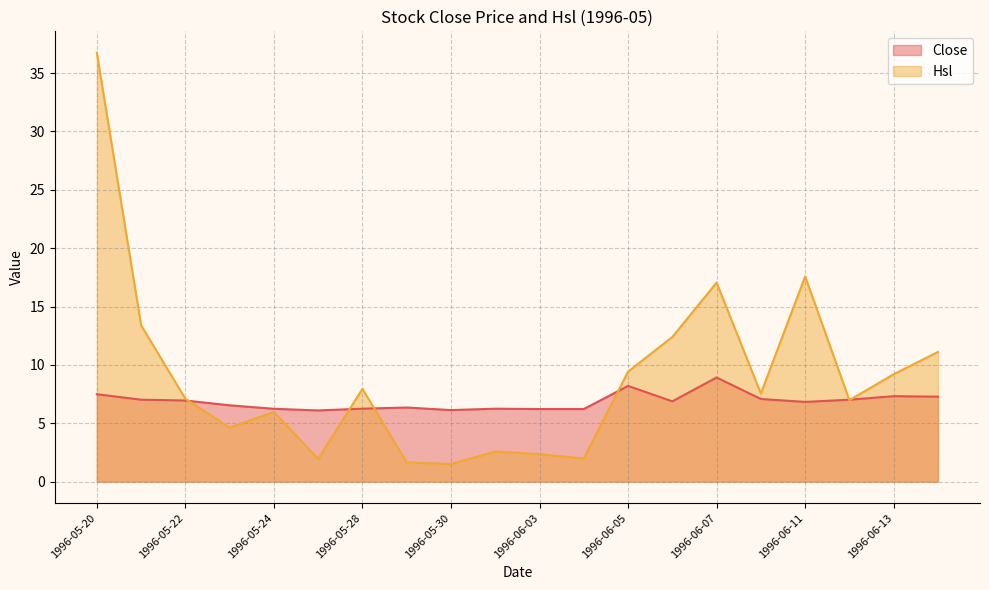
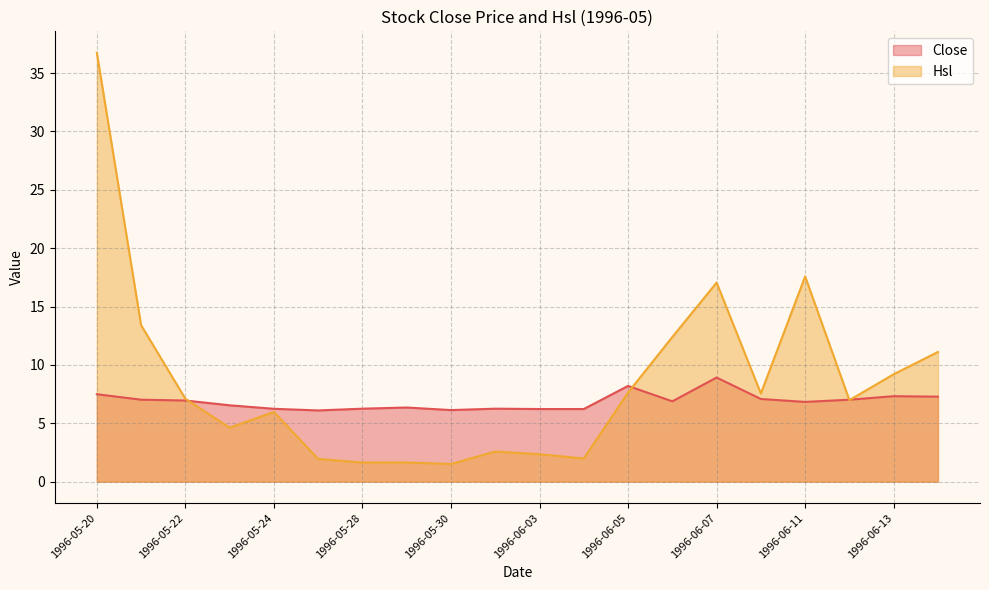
  {
    "Close": {
      "1996-05-20": 7.5,
      "1996-05-24": 6.2,
      "1996-05-28": 6.3,
      "1996-05-30": 6.1,
      "1996-06-03": 6.2,
      "1996-06-05": 8.2,
      "1996-06-07": 8.9,
      "1996-06-11": 6.8,
      "1996-06-13": 7.3
    },
    "Hsl": {
      "1996-05-20": 36.7,
      "1996-05-24": 6.0,
-     "1996-05-28": 8.0,
+     "1996-05-28": 1.6,
      "1996-05-30": 1.5,
      "1996-06-03": 2.4,
-     "1996-06-05": 9.4,
+     "1996-06-05": 7.6,
      "1996-06-07": 17.1,
      "1996-06-11": 17.6,
      "1996-06-13": 9.2
    }
  }
